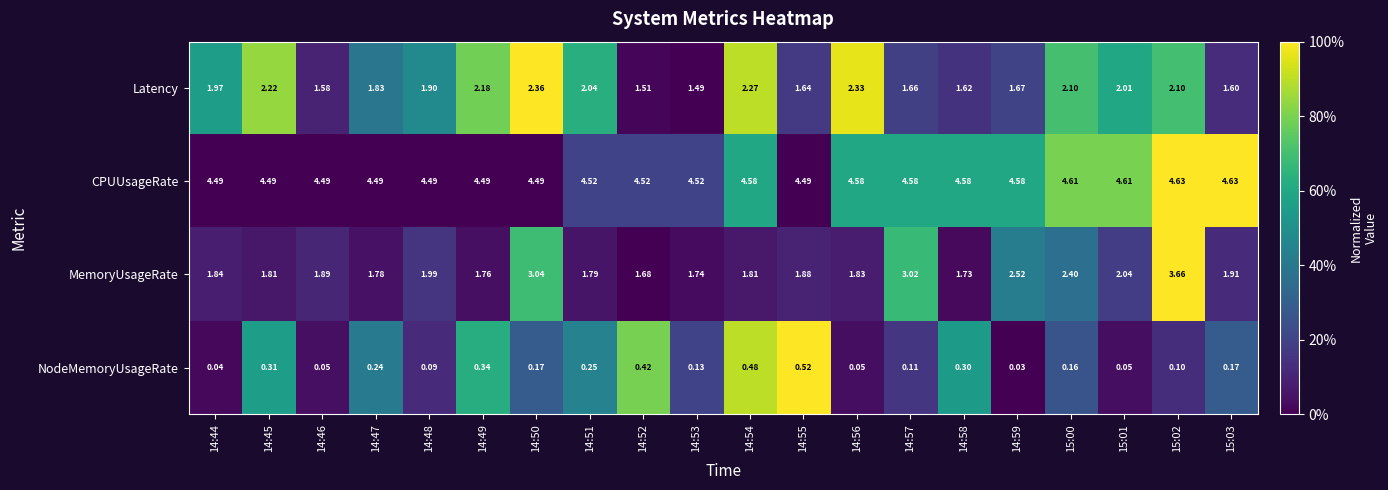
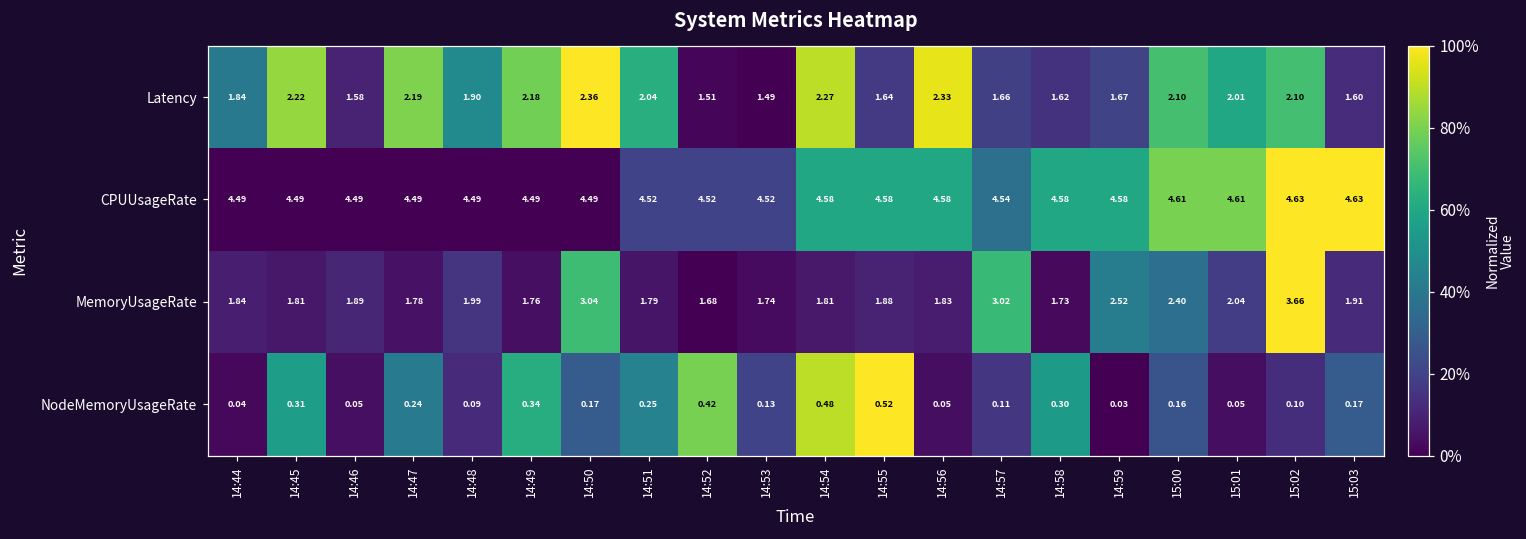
  {
    "Latency": {
-     "14:44": 1.97,
+     "14:44": 1.84,
      "14:45": 2.22,
      "14:46": 1.58,
-     "14:47": 1.83,
+     "14:47": 2.19,
      "14:48": 1.90,
      "14:49": 2.18,
      "14:50": 2.36,
      "14:51": 2.04,
      "14:52": 1.51,
      "14:53": 1.49,
      "14:54": 2.27,
      "14:55": 1.64,
      "14:56": 2.33,
      "14:57": 1.66,
      "14:58": 1.62,
      "14:59": 1.67,
      "15:00": 2.10,
      "15:01": 2.01,
      "15:02": 2.10,
      "15:03": 1.60
    },
    "CPUUsageRate": {
      "14:44": 4.49,
      "14:45": 4.49,
      "14:46": 4.49,
      "14:47": 4.49,
      "14:48": 4.49,
      "14:49": 4.49,
      "14:50": 4.49,
      "14:51": 4.52,
      "14:52": 4.52,
      "14:53": 4.52,
      "14:54": 4.58,
-     "14:55": 4.49,
+     "14:55": 4.58,
      "14:56": 4.58,
-     "14:57": 4.58,
+     "14:57": 4.54,
      "14:58": 4.58,
      "14:59": 4.58,
      "15:00": 4.61,
      "15:01": 4.61,
      "15:02": 4.63,
      "15:03": 4.63
    },
    "MemoryUsageRate": {
      "14:44": 1.84,
      "14:45": 1.81,
      "14:46": 1.89,
      "14:47": 1.78,
      "14:48": 1.99,
      "14:49": 1.76,
      "14:50": 3.04,
      "14:51": 1.79,
      "14:52": 1.68,
      "14:53": 1.74,
      "14:54": 1.81,
      "14:55": 1.88,
      "14:56": 1.83,
      "14:57": 3.02,
      "14:58": 1.73,
      "14:59": 2.52,
      "15:00": 2.40,
      "15:01": 2.04,
      "15:02": 3.66,
      "15:03": 1.91
    },
    "NodeMemoryUsageRate": {
      "14:44": 0.04,
      "14:45": 0.31,
      "14:46": 0.05,
      "14:47": 0.24,
      "14:48": 0.09,
      "14:49": 0.34,
      "14:50": 0.17,
      "14:51": 0.25,
      "14:52": 0.42,
      "14:53": 0.13,
      "14:54": 0.48,
      "14:55": 0.52,
      "14:56": 0.05,
      "14:57": 0.11,
      "14:58": 0.30,
      "14:59": 0.03,
      "15:00": 0.16,
      "15:01": 0.05,
      "15:02": 0.10,
      "15:03": 0.17
    }
  }
